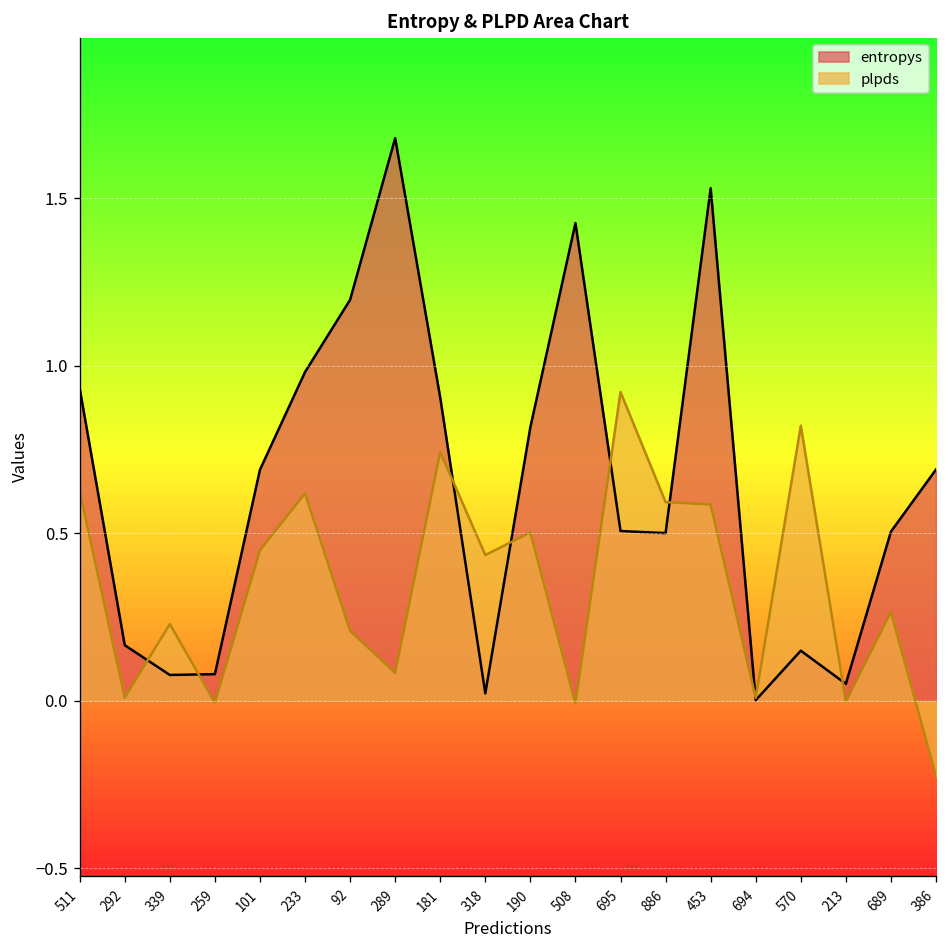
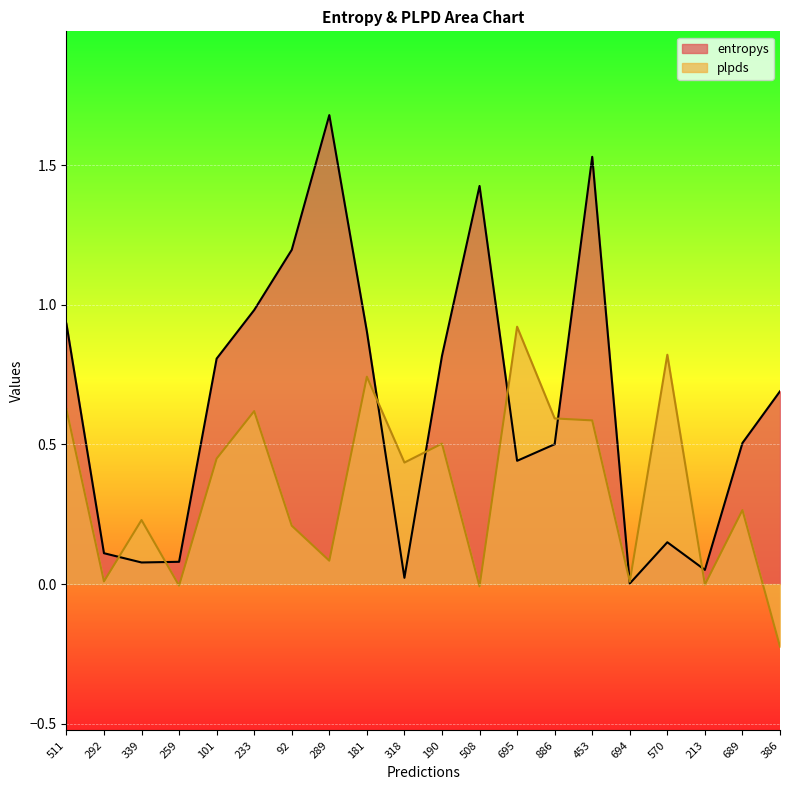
  {
    "entropys": {
      "511": 0.93,
-     "292": 0.17,
+     "292": 0.11,
      "339": 0.08,
      "259": 0.08,
-     "101": 0.69,
+     "101": 0.81,
      "233": 0.98,
      "92": 1.20,
      "289": 1.68,
      "181": 0.90,
      "318": 0.02,
      "190": 0.82,
      "508": 1.43,
-     "695": 0.51,
+     "695": 0.44,
      "886": 0.50,
      "453": 1.53,
      "570": 0.15,
      "213": 0.05,
      "689": 0.51,
      "386": 0.69
    }
  }
